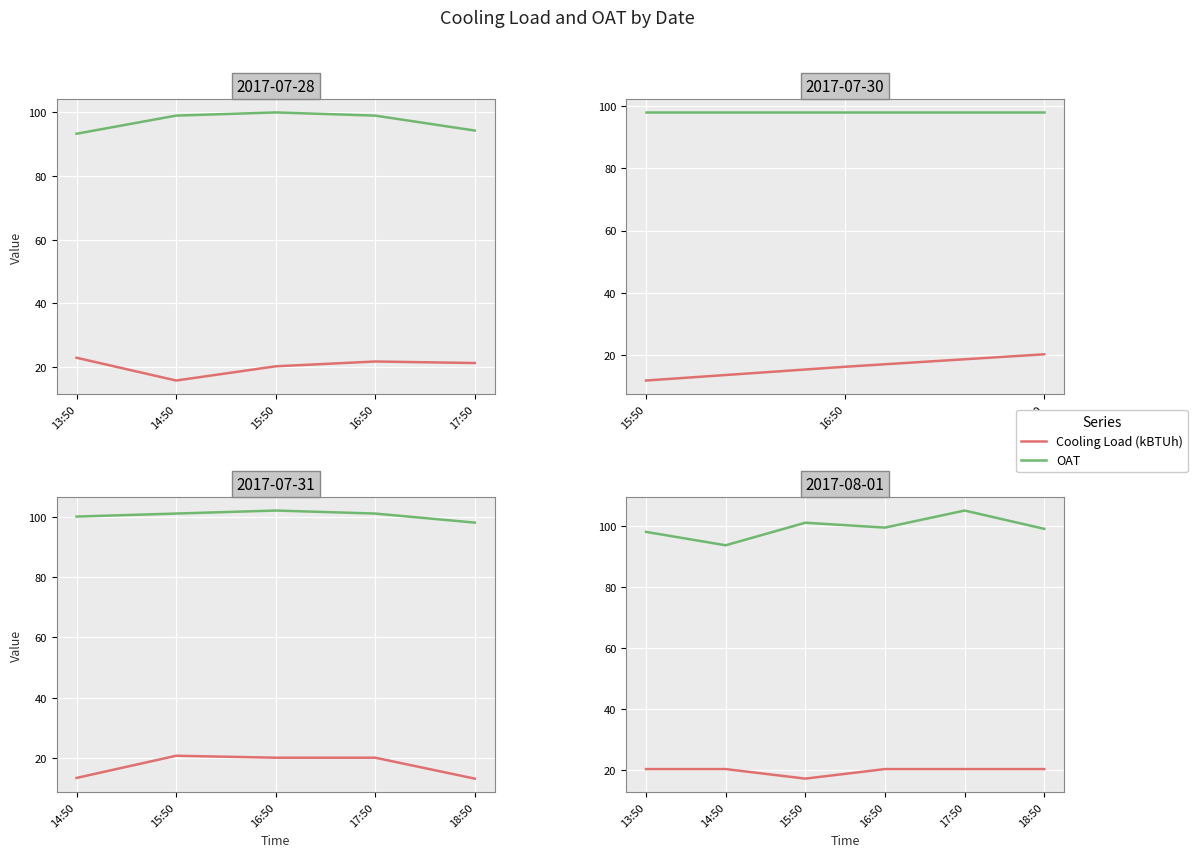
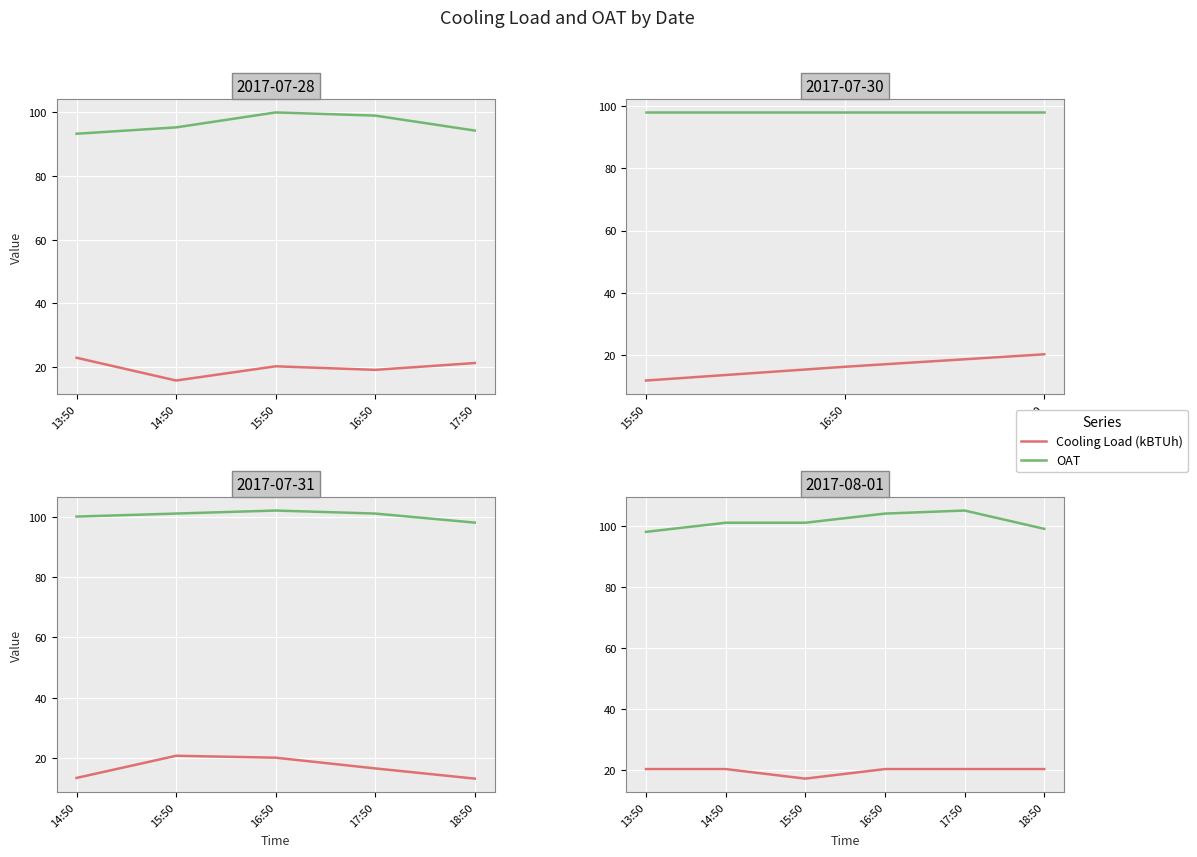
  {
    "2017-07-28": {
      "Cooling Load (kBTUh)": {
        "13:50": 23,
        "14:50": 16,
        "15:50": 20,
-       "16:50": 22,
+       "16:50": 19,
        "17:50": 21
      },
      "OAT": {
        "13:50": 93,
-       "14:50": 99,
+       "14:50": 95,
        "15:50": 100,
        "16:50": 99,
        "17:50": 94
      }
    },
    "2017-07-30": {
      "Cooling Load (kBTUh)": {
        "15:50": 12,
        "16:50": 16,
        "17:50": 20
      },
      "OAT": {
        "15:50": 98,
        "16:50": 98,
        "17:50": 98
      }
    },
    "2017-07-31": {
      "Cooling Load (kBTUh)": {
        "14:50": 13,
        "15:50": 21,
        "16:50": 20,
-       "17:50": 20,
+       "17:50": 17,
        "18:50": 13
      },
      "OAT": {
        "14:50": 100,
        "15:50": 101,
        "16:50": 102,
        "17:50": 101,
        "18:50": 98
      }
    },
    "2017-08-01": {
      "Cooling Load (kBTUh)": {
        "13:50": 20,
        "14:50": 20,
        "15:50": 17,
        "16:50": 20,
        "17:50": 20,
        "18:50": 20
      },
      "OAT": {
        "13:50": 98,
-       "14:50": 94,
+       "14:50": 101,
        "15:50": 101,
-       "16:50": 99,
+       "16:50": 104,
        "17:50": 105,
        "18:50": 99
      }
    }
  }
